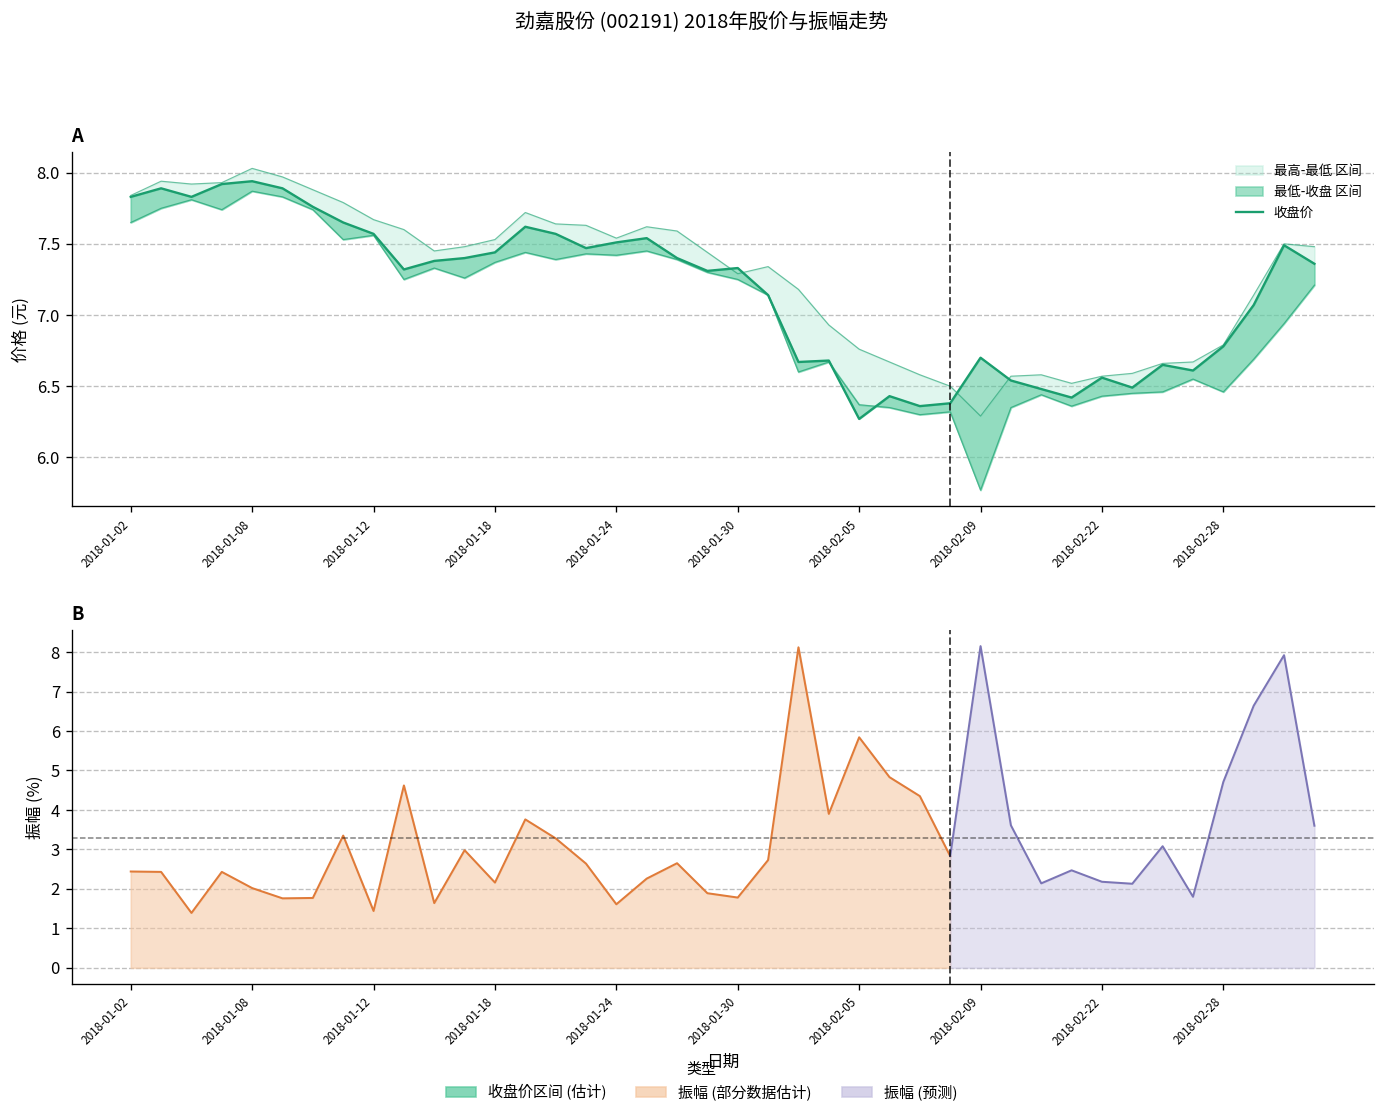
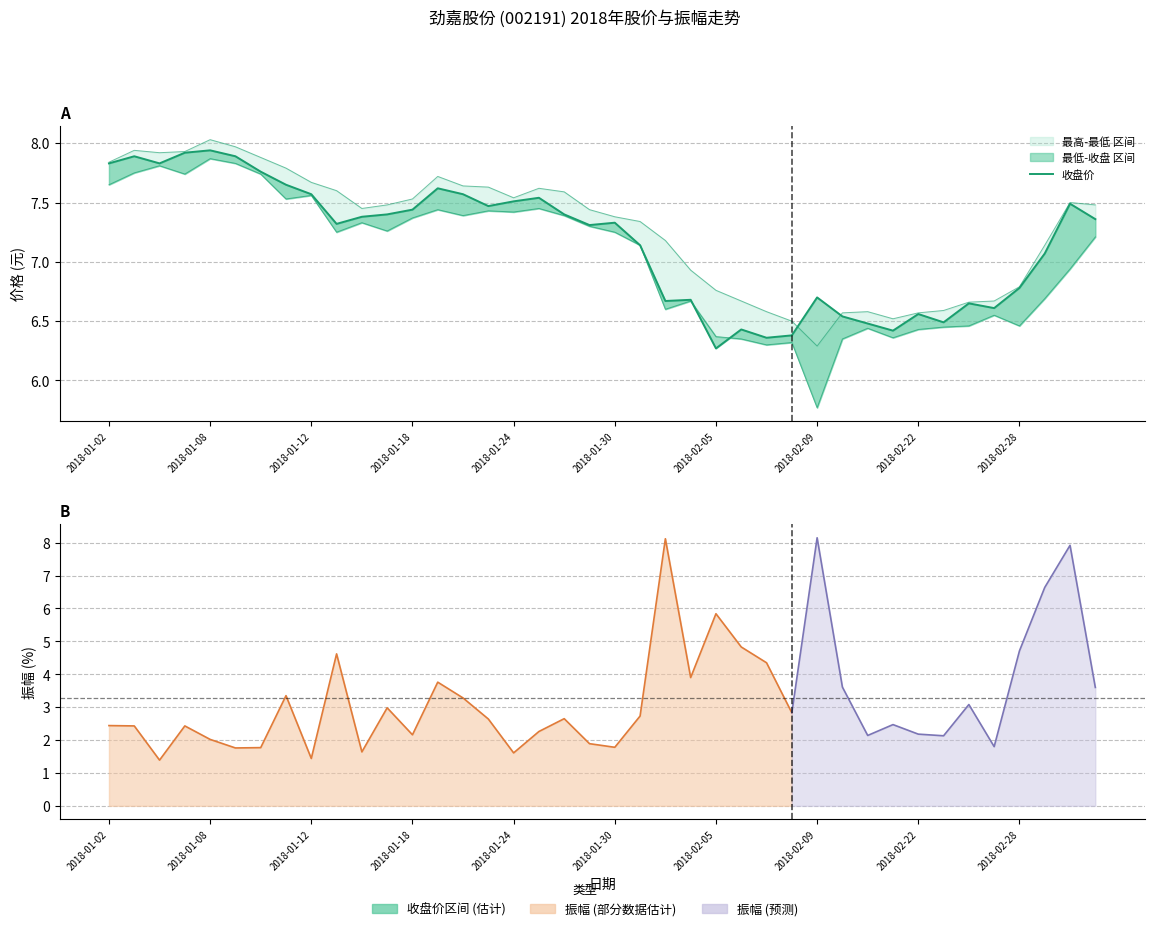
  {
    "A": {
      "最高-最低 区间": {
        "2018-01-08": 8.03,
        "2018-01-12": 7.67,
        "2018-01-18": 7.53,
        "2018-01-24": 7.54,
-       "2018-01-30": 7.29,
+       "2018-01-30": 7.38,
        "2018-02-05": 6.76,
        "2018-02-09": 6.29
      }
    },
    "B": {
      "振幅 (预测)": {
        "2018-02-09": 8.2,
        "2018-02-22": 2.2,
        "2018-02-28": 4.7
      }
    }
  }
